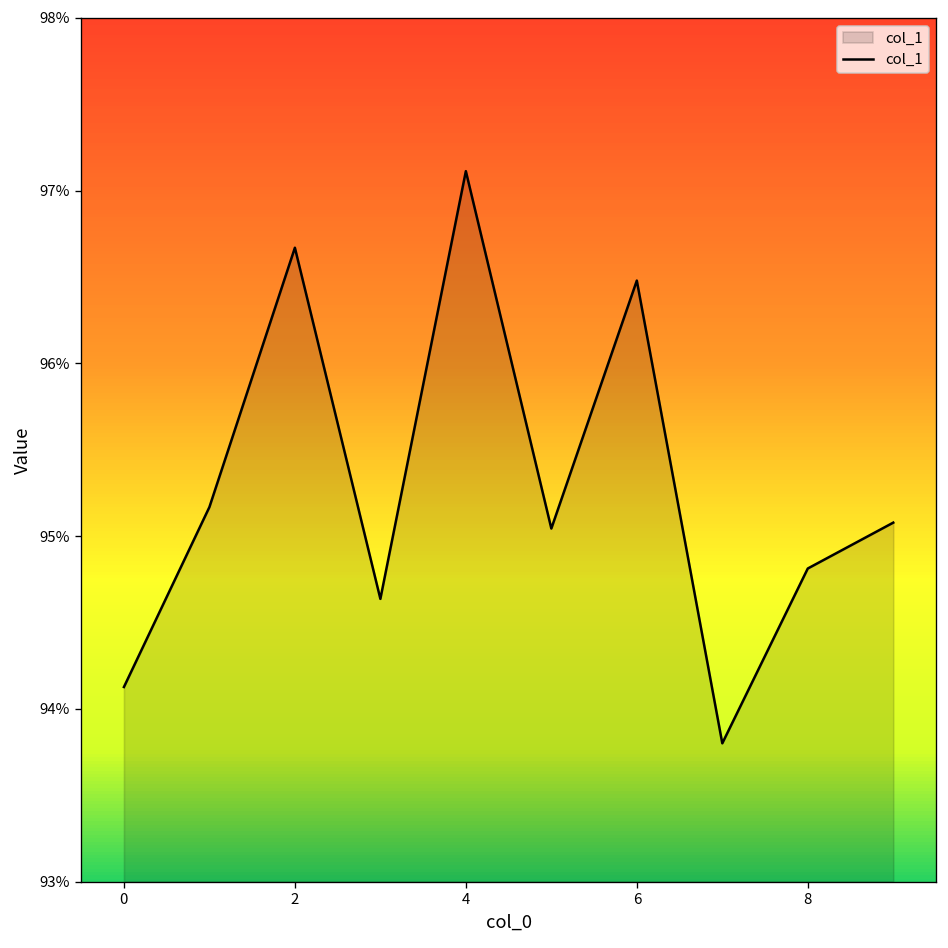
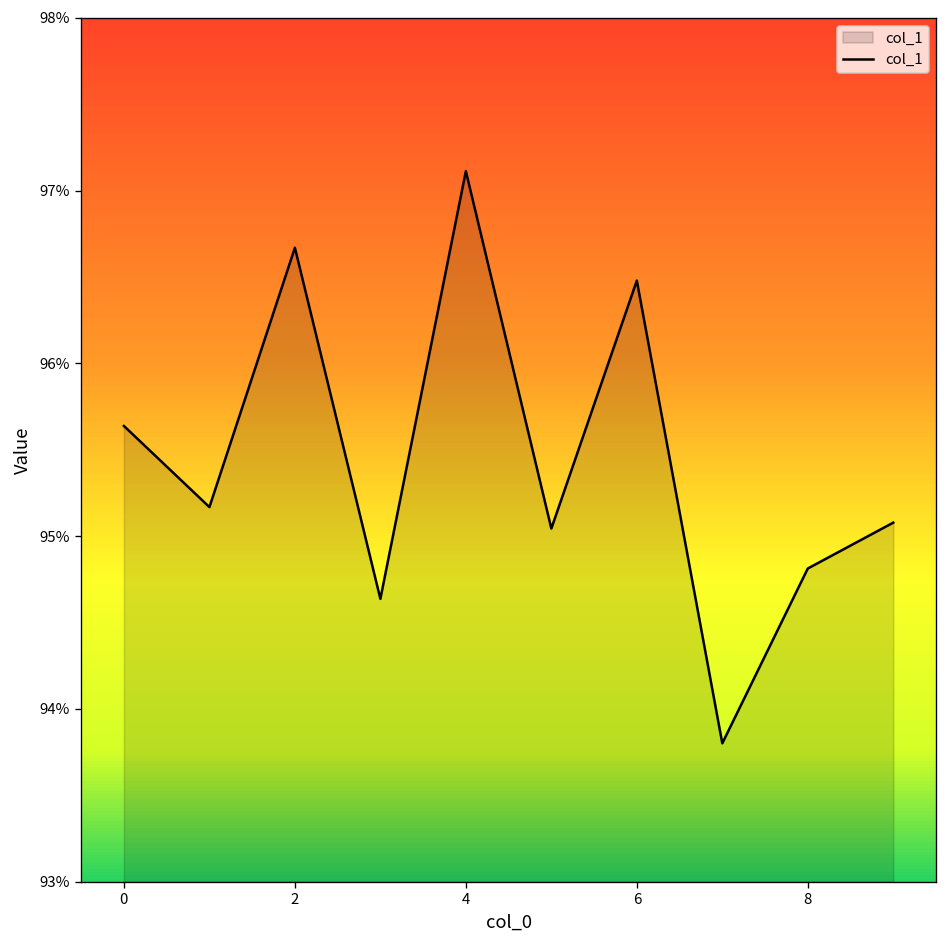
  {
-   "0": "94.13%",
+   "0": "95.64%",
    "2": "96.67%",
    "4": "97.11%",
    "6": "96.48%",
    "8": "94.81%"
  }
